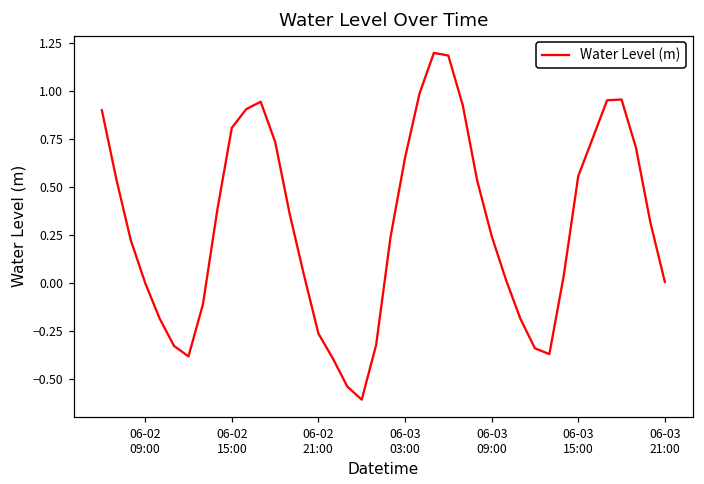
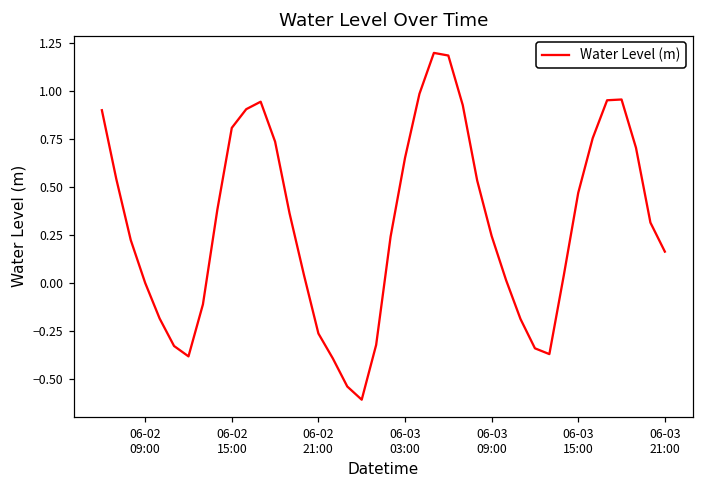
  {
    "06-02 09:00": 0.00,
    "06-02 15:00": 0.81,
    "06-02 21:00": -0.26,
    "06-03 03:00": 0.65,
    "06-03 09:00": 0.24,
-   "06-03 15:00": 0.56,
-   "06-03 21:00": 0.01
+   "06-03 15:00": 0.47,
+   "06-03 21:00": 0.16
  }
